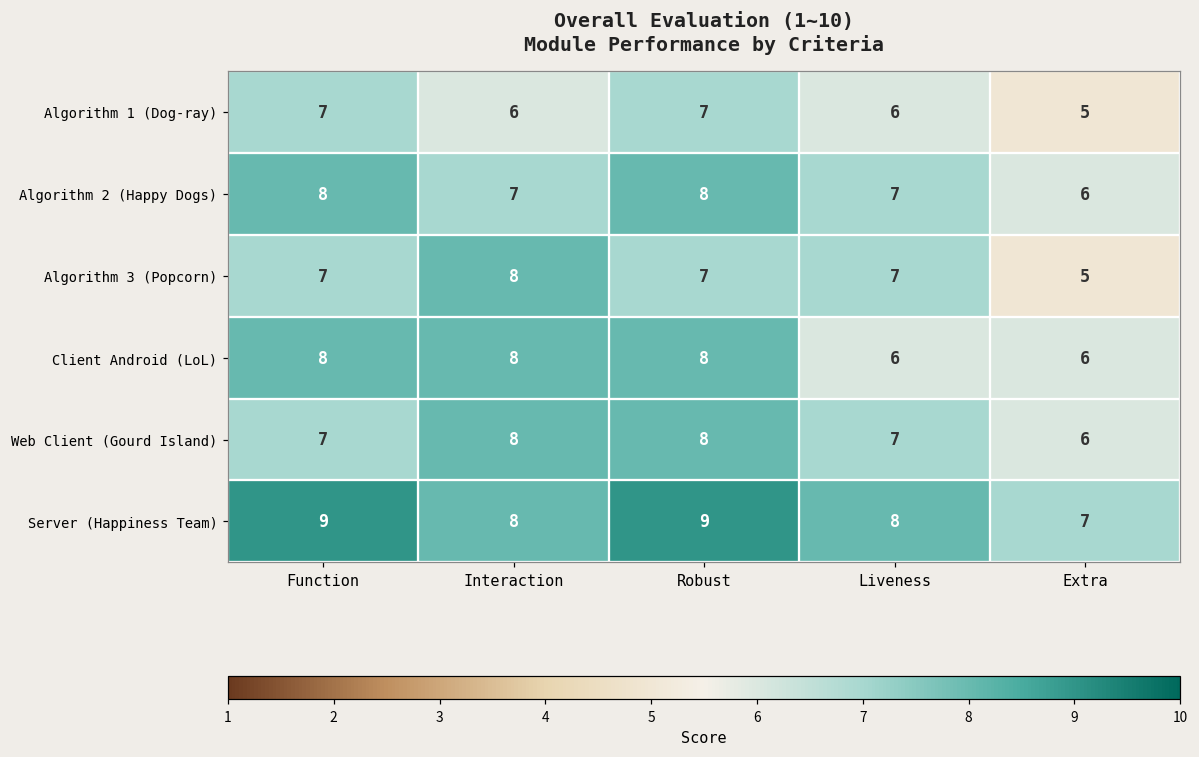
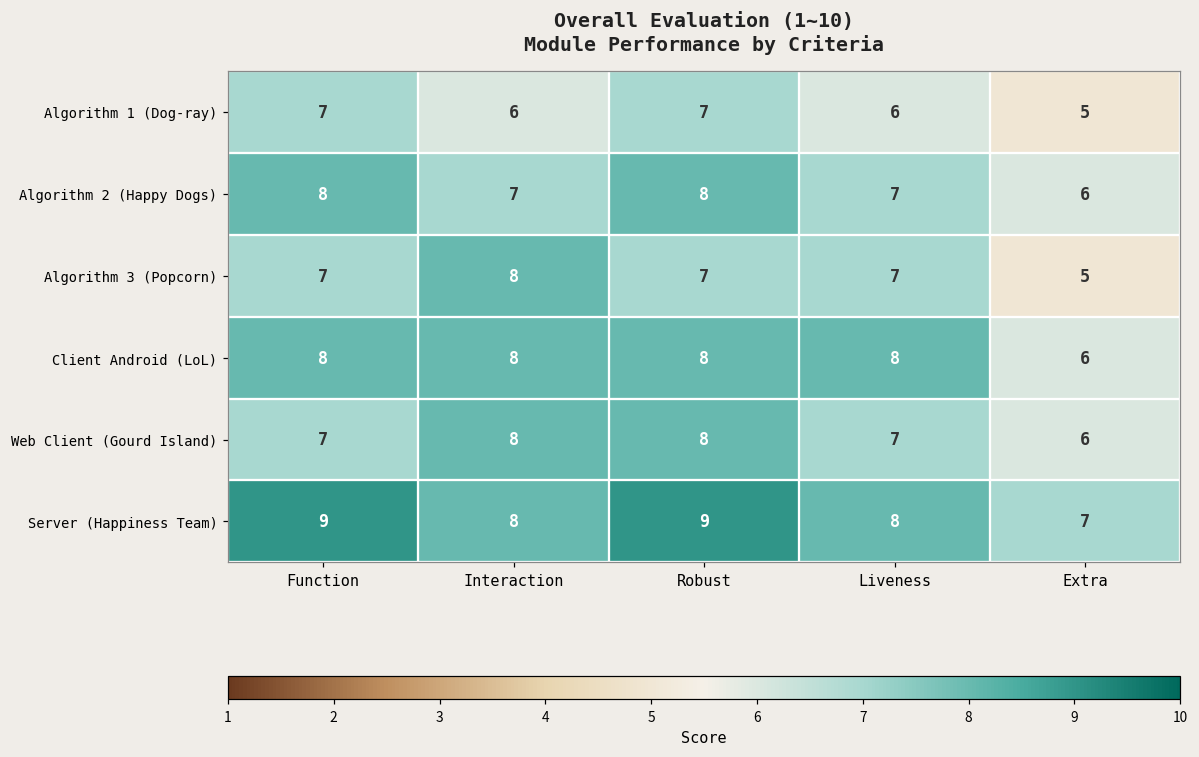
  {
    "Algorithm 1 (Dog-ray)": {
      "Function": 7,
      "Interaction": 6,
      "Robust": 7,
      "Liveness": 6,
      "Extra": 5
    },
    "Algorithm 2 (Happy Dogs)": {
      "Function": 8,
      "Interaction": 7,
      "Robust": 8,
      "Liveness": 7,
      "Extra": 6
    },
    "Algorithm 3 (Popcorn)": {
      "Function": 7,
      "Interaction": 8,
      "Robust": 7,
      "Liveness": 7,
      "Extra": 5
    },
    "Client Android (LoL)": {
      "Function": 8,
      "Interaction": 8,
      "Robust": 8,
-     "Liveness": 6,
+     "Liveness": 8,
      "Extra": 6
    },
    "Web Client (Gourd Island)": {
      "Function": 7,
      "Interaction": 8,
      "Robust": 8,
      "Liveness": 7,
      "Extra": 6
    },
    "Server (Happiness Team)": {
      "Function": 9,
      "Interaction": 8,
      "Robust": 9,
      "Liveness": 8,
      "Extra": 7
    }
  }
